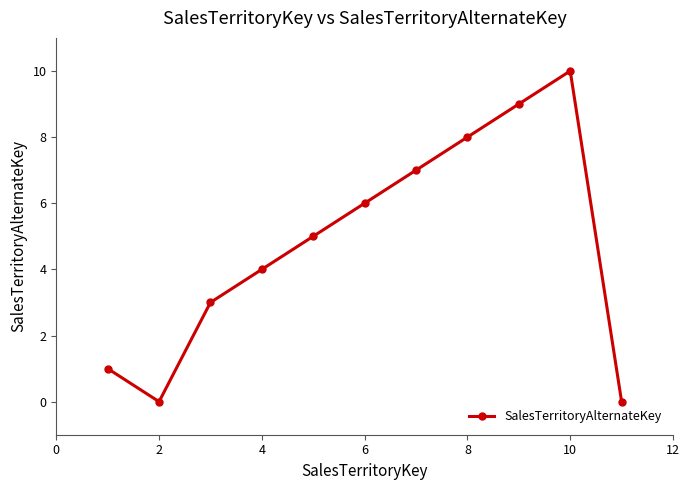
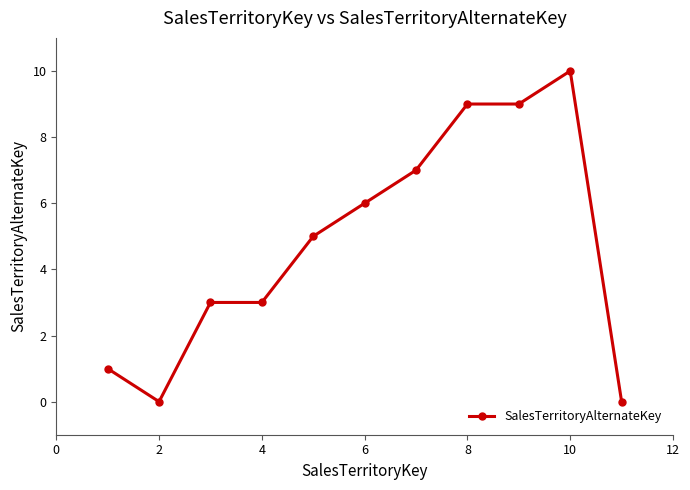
  {
    "2": 0,
-   "4": 4,
+   "4": 3,
    "6": 6,
-   "8": 8,
+   "8": 9,
    "10": 10
  }
